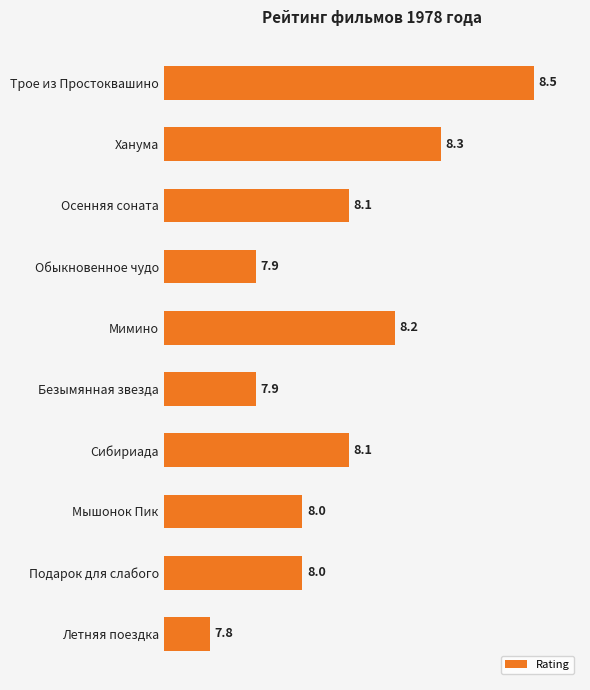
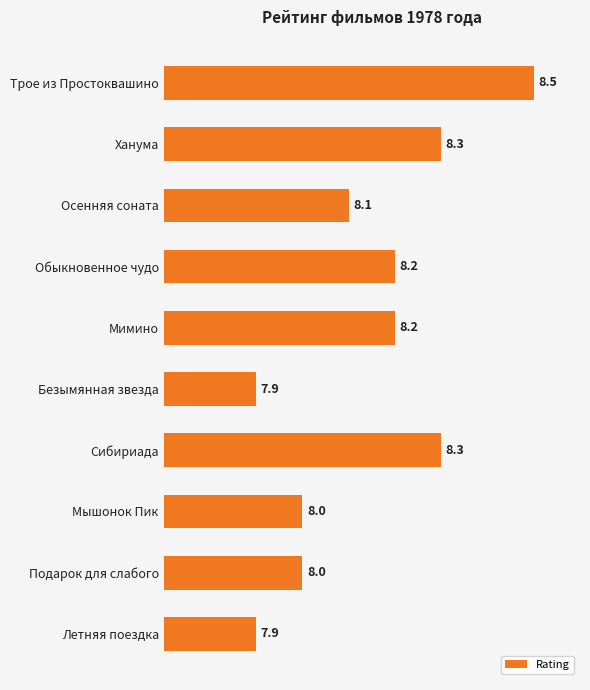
  {
    "Трое из Простоквашино": 8.5,
    "Ханума": 8.3,
    "Осенняя соната": 8.1,
-   "Обыкновенное чудо": 7.9,
+   "Обыкновенное чудо": 8.2,
    "Мимино": 8.2,
    "Безымянная звезда": 7.9,
-   "Сибириада": 8.1,
+   "Сибириада": 8.3,
    "Мышонок Пик": 8.0,
    "Подарок для слабого": 8.0,
-   "Летняя поездка": 7.8
+   "Летняя поездка": 7.9
  }
